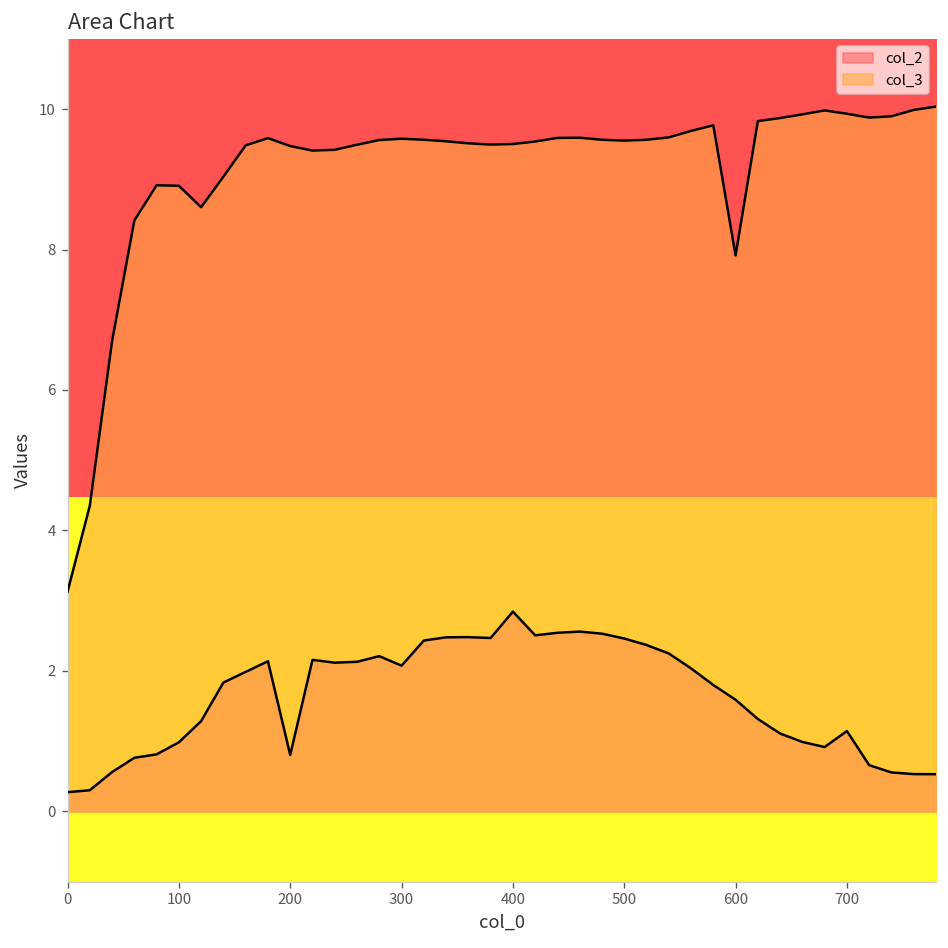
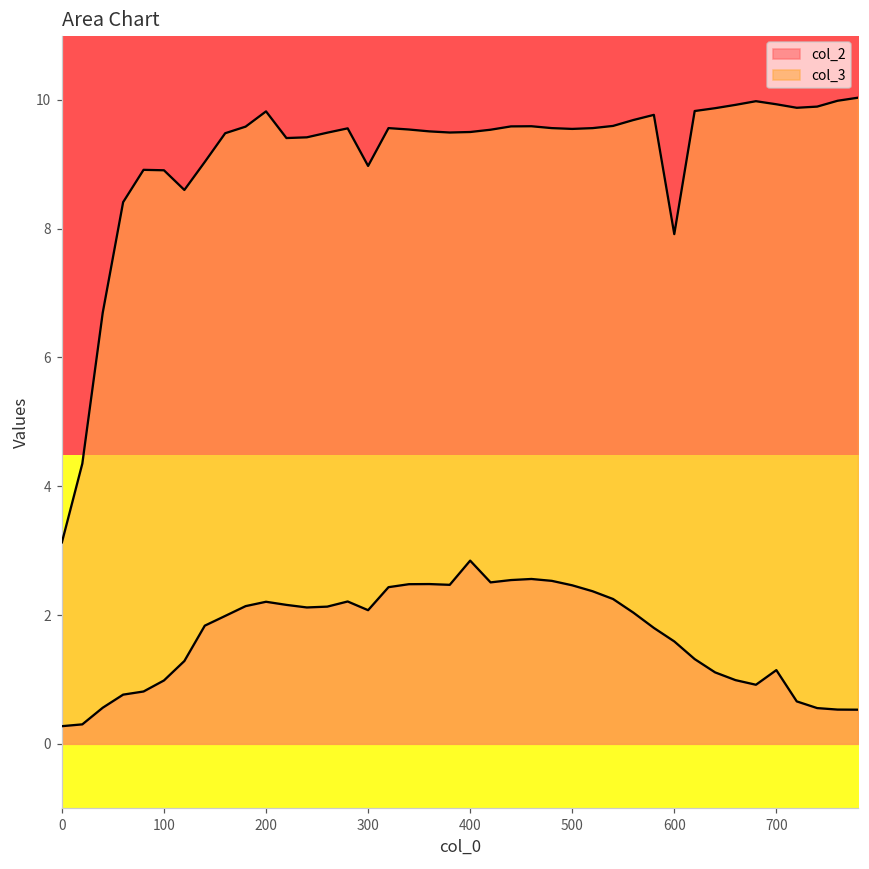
  {
    "col_2": {
      "0": 0.3,
      "100": 1.0,
-     "200": 0.8,
+     "200": 2.2,
      "300": 2.1,
      "400": 2.8,
      "500": 2.5,
      "600": 1.6,
      "700": 1.1
    },
    "col_3": {
      "0": 3.1,
      "100": 8.9,
-     "200": 9.5,
-     "300": 9.6,
+     "200": 9.8,
+     "300": 9.0,
      "400": 9.5,
      "500": 9.6,
      "600": 7.9,
      "700": 9.9
    }
  }
